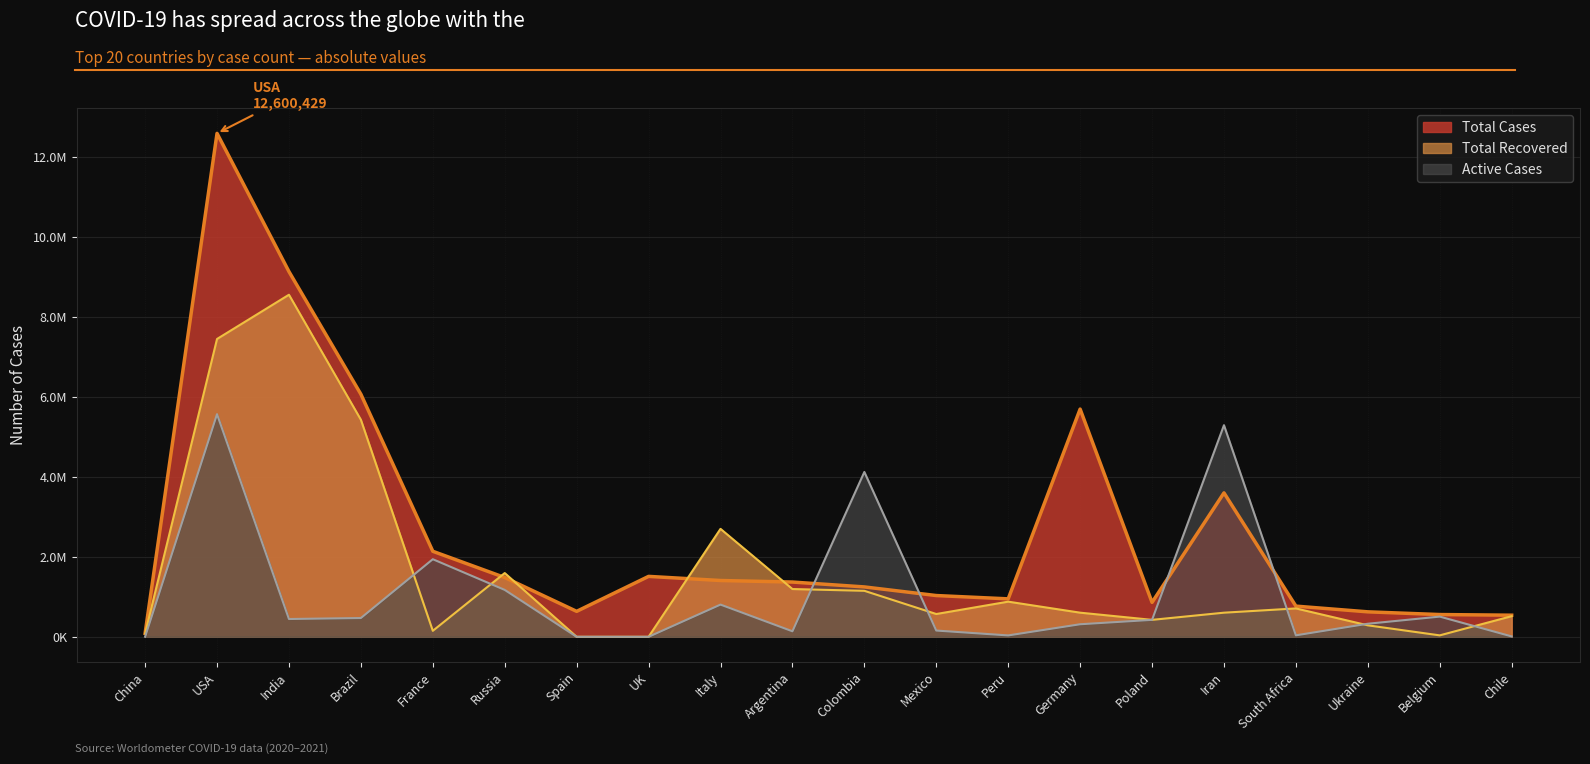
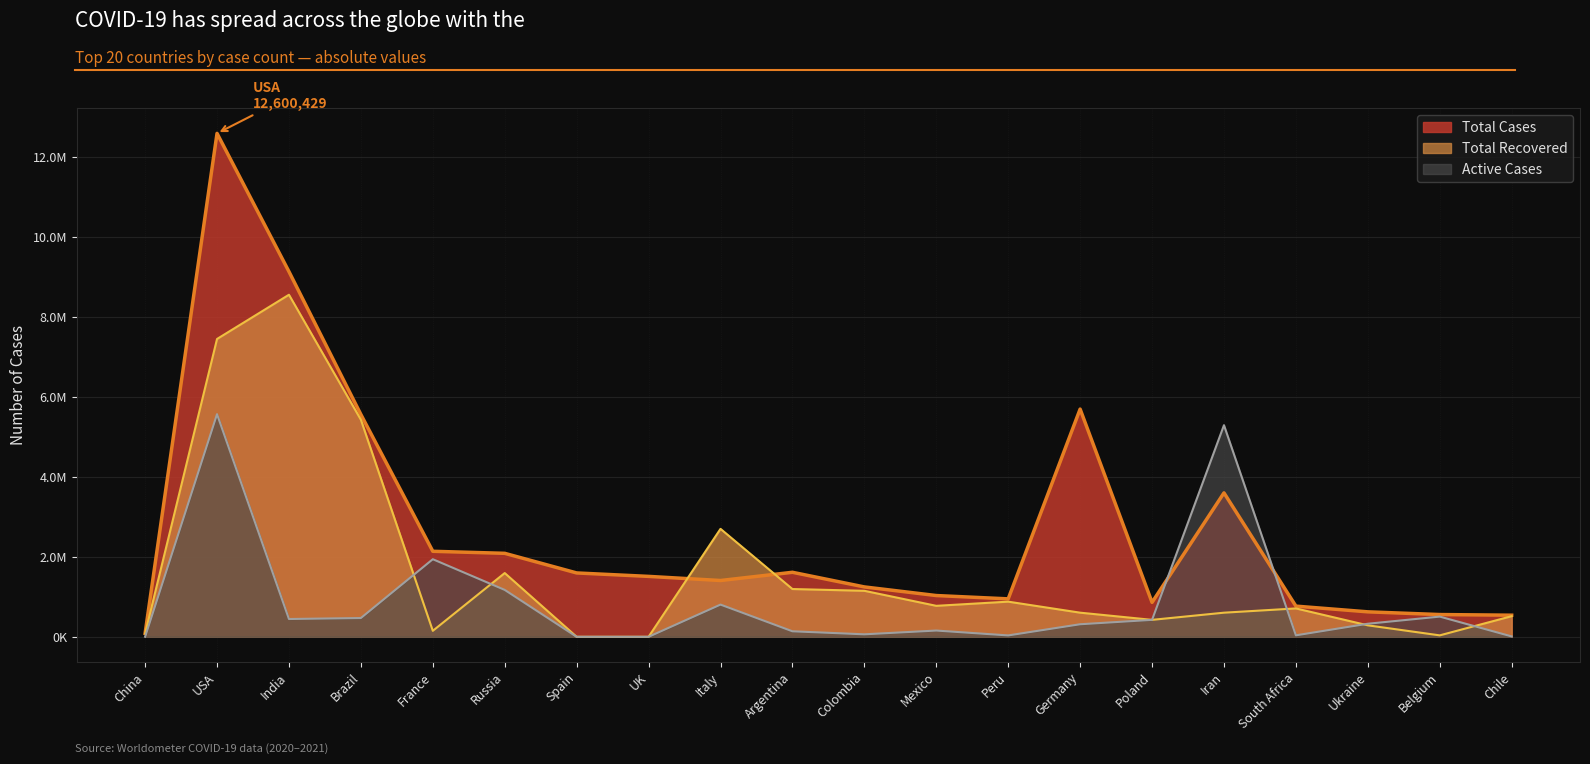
  {
    "Total Cases": {
      "India": 9100000,
-     "Brazil": 6100000,
+     "Brazil": 5600000,
      "France": 2100000,
-     "Russia": 1500000,
-     "Spain": 600000,
+     "Russia": 2100000,
+     "Spain": 1600000,
      "UK": 1500000,
      "Italy": 1400000,
-     "Argentina": 1400000,
+     "Argentina": 1600000,
      "Colombia": 1200000,
      "Mexico": 1000000,
      "Peru": 900000,
      "Germany": 5700000,
      "Poland": 900000,
      "Iran": 3600000,
      "Ukraine": 600000
    },
    "Total Recovered": {
      "USA": 7500000,
      "India": 8600000,
      "Brazil": 5400000,
      "France": 100000,
      "Russia": 1600000,
      "Italy": 2700000,
      "Argentina": 1200000,
      "Colombia": 1200000,
-     "Mexico": 600000,
+     "Mexico": 800000,
      "Peru": 900000,
      "Germany": 600000,
      "Iran": 600000,
      "Belgium": 0
    },
    "Active Cases": {
      "China": 0,
      "USA": 5600000,
      "India": 400000,
      "Brazil": 500000,
      "France": 1900000,
      "Russia": 1200000,
      "Italy": 800000,
      "Argentina": 100000,
-     "Colombia": 4100000,
+     "Colombia": 100000,
      "Mexico": 200000,
      "Peru": 0,
      "Germany": 300000,
      "Iran": 5300000,
      "South Africa": 0,
      "Chile": 0
    }
  }
